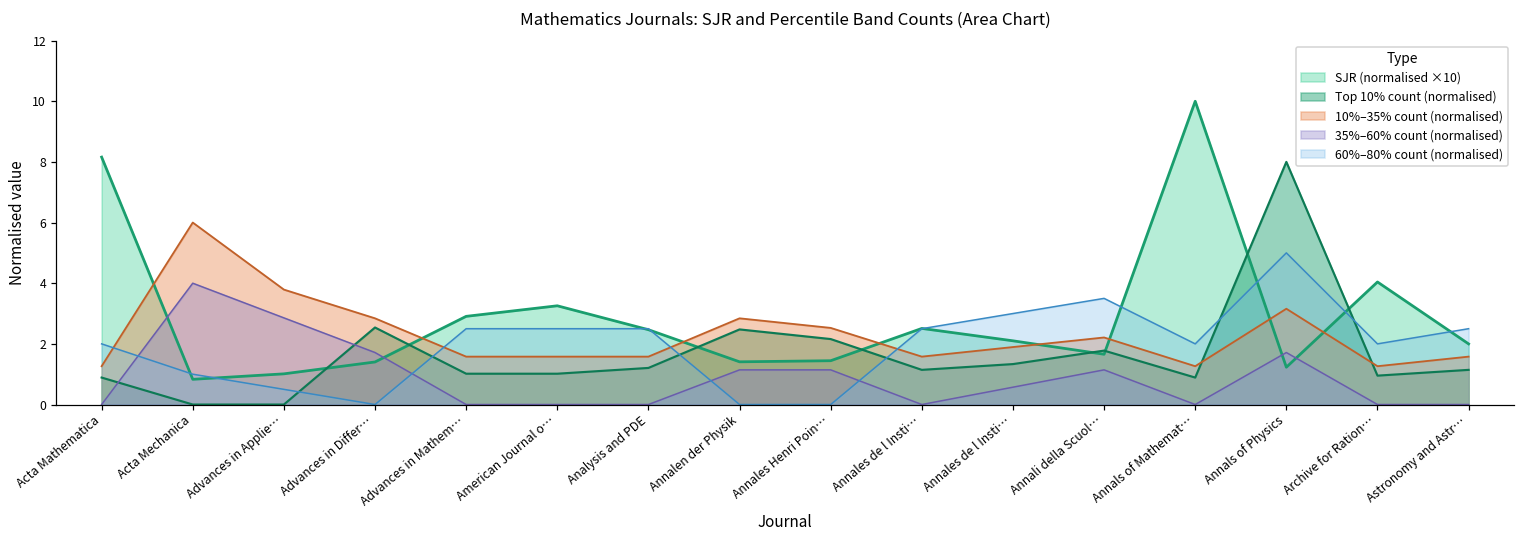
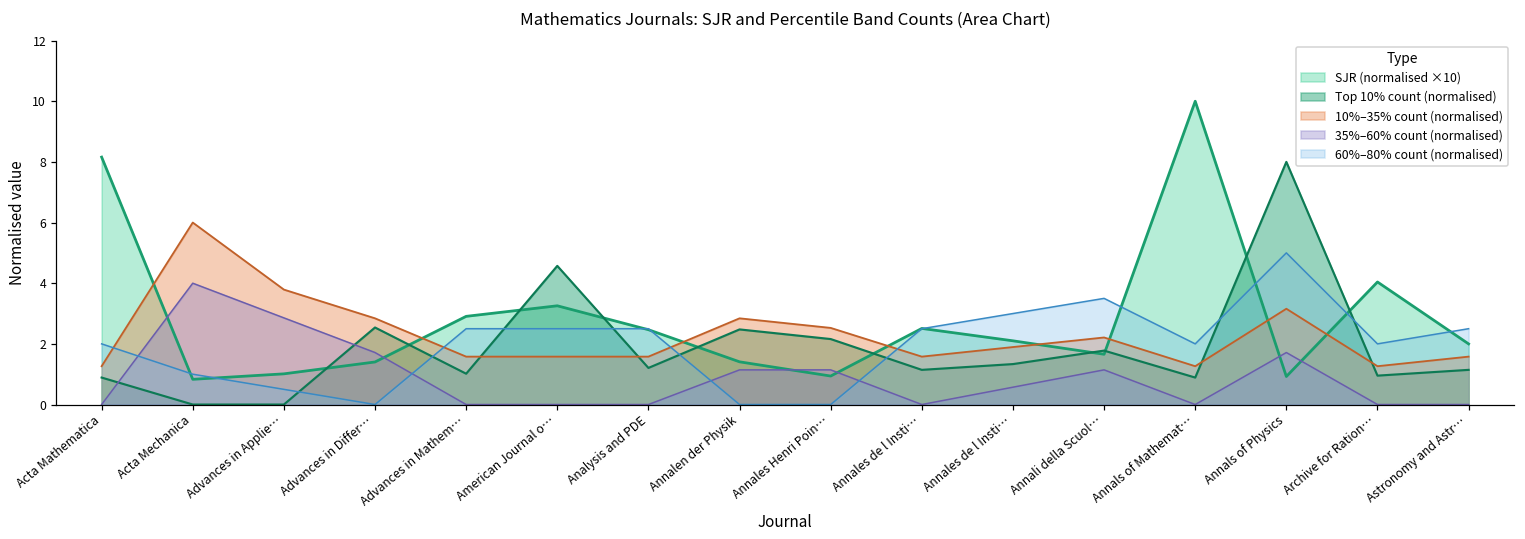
  {
    "SJR (normalised ×10)": {
      "Acta Mathematica": 8.2,
      "Acta Mechanica": 0.8,
      "Advances in Applie…": 1.0,
      "Advances in Differ…": 1.4,
      "Advances in Mathem…": 2.9,
      "American Journal o…": 3.3,
      "Annalen der Physik": 1.4,
-     "Annales Henri Poin…": 1.4,
+     "Annales Henri Poin…": 0.9,
      "Annali della Scuol…": 1.7,
      "Annals of Mathemat…": 10.0,
-     "Annals of Physics": 1.2,
+     "Annals of Physics": 0.9,
      "Archive for Ration…": 4.0,
      "Astronomy and Astr…": 2.0
    },
    "Top 10% count (normalised)": {
      "Acta Mathematica": 0.9,
      "Acta Mechanica": 0.0,
      "Advances in Applie…": 0.0,
      "Advances in Differ…": 2.5,
      "Advances in Mathem…": 1.0,
-     "American Journal o…": 1.0,
+     "American Journal o…": 4.6,
      "Analysis and PDE": 1.2,
      "Annalen der Physik": 2.5,
      "Annales Henri Poin…": 2.2,
      "Annali della Scuol…": 1.8,
      "Annals of Mathemat…": 0.9,
      "Annals of Physics": 8.0,
      "Archive for Ration…": 1.0,
      "Astronomy and Astr…": 1.1
    },
    "10%–35% count (normalised)": {
      "Acta Mathematica": 1.3,
      "Acta Mechanica": 6.0,
      "Advances in Applie…": 3.8,
      "Advances in Differ…": 2.8,
      "Advances in Mathem…": 1.6,
      "American Journal o…": 1.6,
      "Analysis and PDE": 1.6,
      "Annalen der Physik": 2.8,
      "Annales Henri Poin…": 2.5,
      "Annali della Scuol…": 2.2,
      "Annals of Mathemat…": 1.3,
      "Annals of Physics": 3.2,
      "Archive for Ration…": 1.3,
      "Astronomy and Astr…": 1.6
    }
  }
